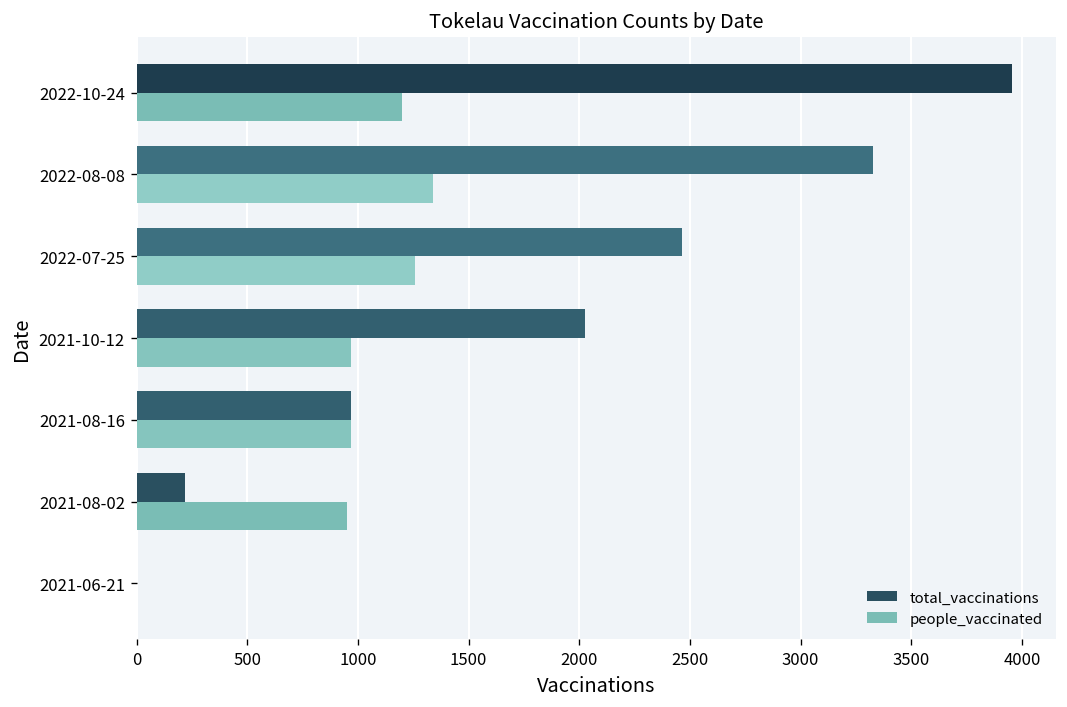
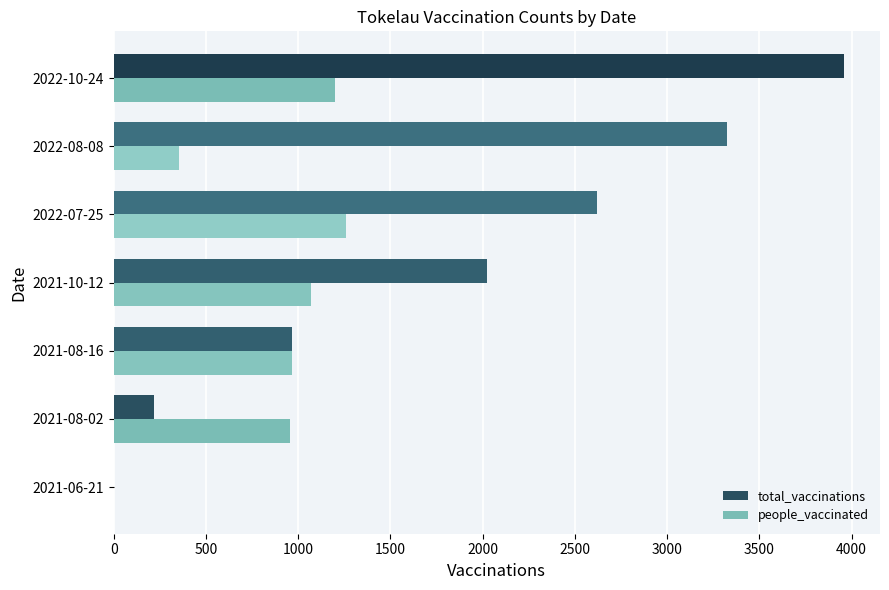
  {
    "total_vaccinations": {
      "2022-10-24": 3960,
      "2022-08-08": 3330,
-     "2022-07-25": 2460,
+     "2022-07-25": 2620,
      "2021-10-12": 2030,
      "2021-08-16": 970,
      "2021-08-02": 220,
      "2021-06-21": 0
    },
    "people_vaccinated": {
      "2022-10-24": 1200,
-     "2022-08-08": 1340,
+     "2022-08-08": 360,
      "2022-07-25": 1260,
-     "2021-10-12": 970,
+     "2021-10-12": 1070,
      "2021-08-16": 970,
      "2021-08-02": 950,
      "2021-06-21": 0
    }
  }
